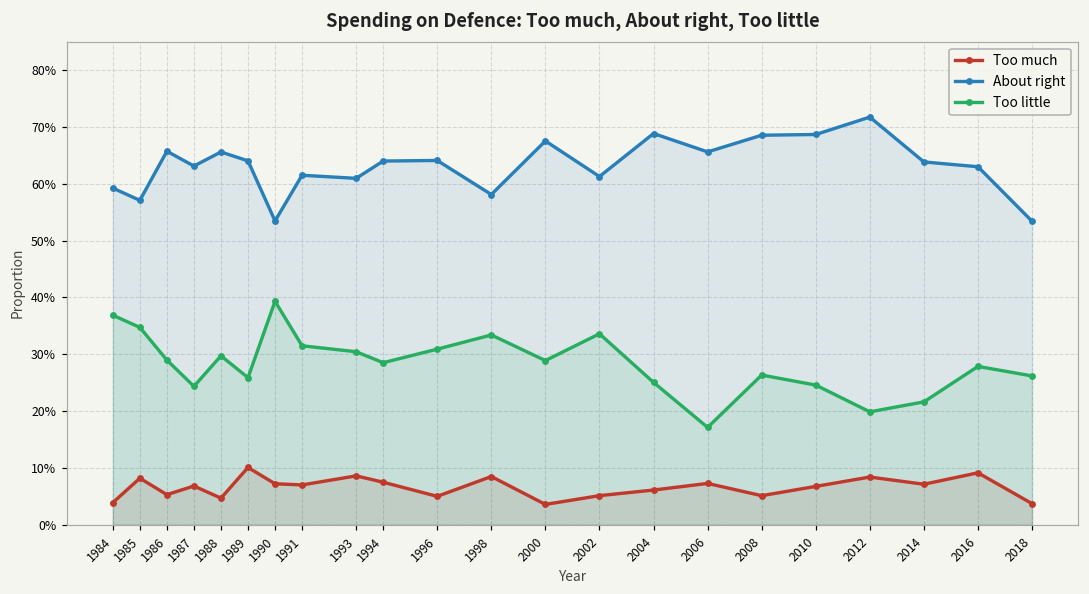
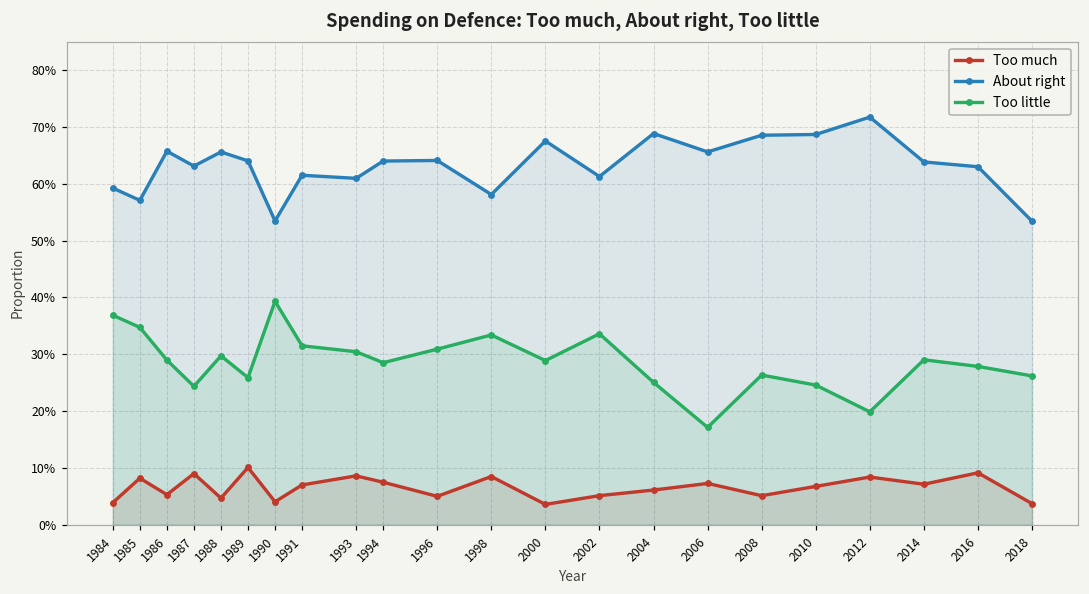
  {
    "Too much": {
      "1984": "4%",
      "1985": "8%",
      "1986": "5%",
-     "1987": "7%",
+     "1987": "9%",
      "1988": "5%",
      "1989": "10%",
-     "1990": "7%",
+     "1990": "4%",
      "1991": "7%",
      "1993": "9%",
      "1994": "7%",
      "1996": "5%",
      "1998": "8%",
      "2000": "4%",
      "2002": "5%",
      "2004": "6%",
      "2006": "7%",
      "2008": "5%",
      "2010": "7%",
      "2012": "8%",
      "2014": "7%",
      "2016": "9%",
      "2018": "4%"
    },
    "About right": {
      "1984": "59%",
      "1985": "57%",
      "1986": "66%",
      "1987": "63%",
      "1988": "66%",
      "1989": "64%",
      "1990": "53%",
      "1991": "61%",
      "1993": "61%",
      "1994": "64%",
      "1996": "64%",
      "1998": "58%",
      "2000": "68%",
      "2002": "61%",
      "2004": "69%",
      "2006": "66%",
      "2008": "69%",
      "2010": "69%",
      "2012": "72%",
      "2014": "64%",
      "2016": "63%",
      "2018": "53%"
    },
    "Too little": {
      "1984": "37%",
      "1985": "35%",
      "1986": "29%",
      "1987": "24%",
      "1988": "30%",
      "1989": "26%",
      "1990": "39%",
      "1991": "31%",
      "1993": "30%",
      "1994": "29%",
      "1996": "31%",
      "1998": "33%",
      "2000": "29%",
      "2002": "34%",
      "2004": "25%",
      "2006": "17%",
      "2008": "26%",
      "2010": "25%",
      "2012": "20%",
-     "2014": "22%",
+     "2014": "29%",
      "2016": "28%",
      "2018": "26%"
    }
  }
